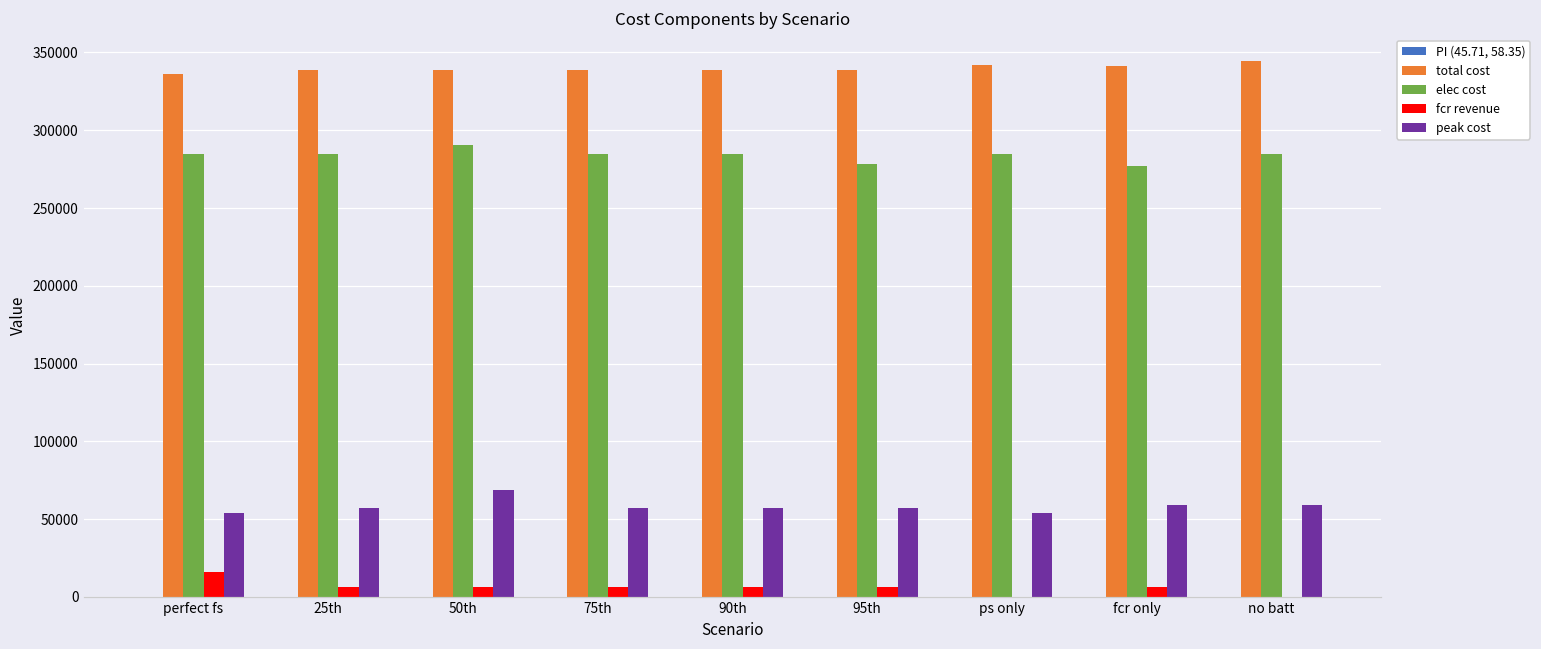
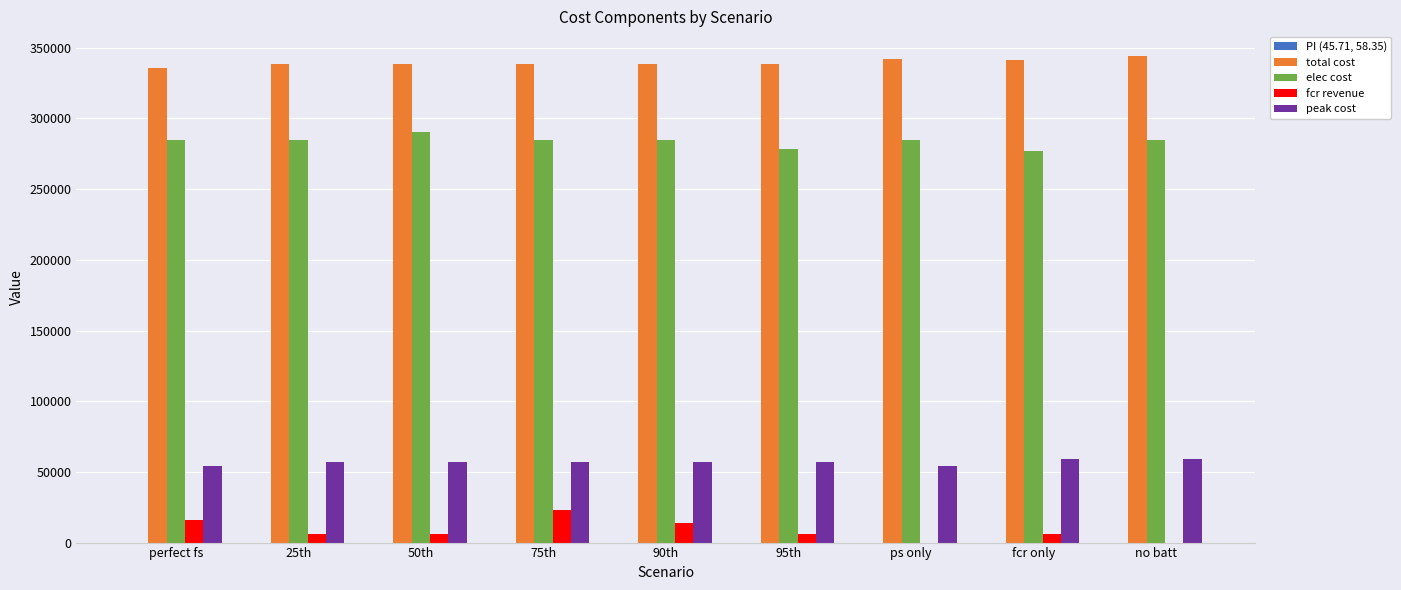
  {
    "PI (45.71, 58.35)": {
      "no batt": 0
    },
    "total cost": {
      "perfect fs": 336000,
      "25th": 339000,
      "50th": 339000,
      "75th": 339000,
      "90th": 339000,
      "95th": 339000,
      "ps only": 342000,
      "fcr only": 341000,
      "no batt": 344000
    },
    "elec cost": {
      "perfect fs": 284000,
      "25th": 284000,
      "50th": 290000,
      "75th": 284000,
      "90th": 284000,
      "95th": 278000,
      "ps only": 285000,
      "fcr only": 277000,
      "no batt": 285000
    },
    "fcr revenue": {
      "perfect fs": 16000,
      "25th": 6000,
      "50th": 6000,
-     "75th": 6000,
-     "90th": 6000,
+     "75th": 23000,
+     "90th": 14000,
      "95th": 6000,
      "ps only": 0,
      "fcr only": 6000,
      "no batt": 0
    },
    "peak cost": {
      "perfect fs": 54000,
      "25th": 57000,
-     "50th": 68000,
+     "50th": 57000,
      "75th": 57000,
      "90th": 57000,
      "95th": 57000,
      "ps only": 54000,
      "fcr only": 59000,
      "no batt": 59000
    }
  }
